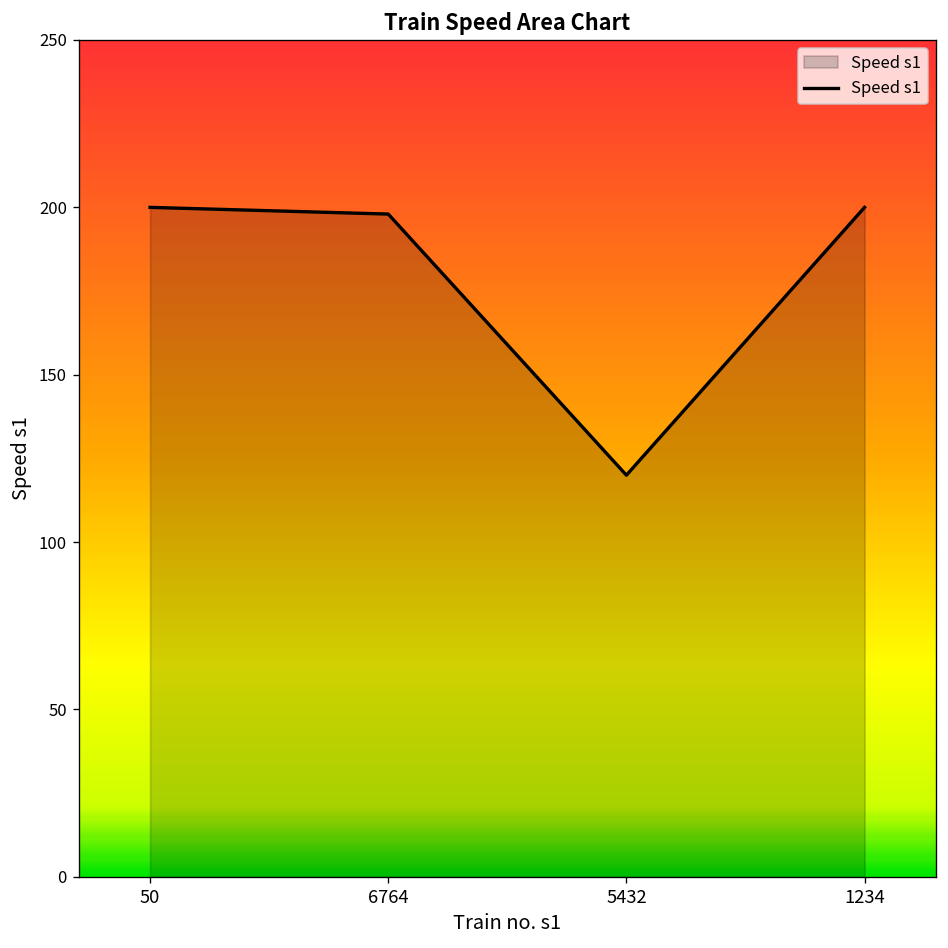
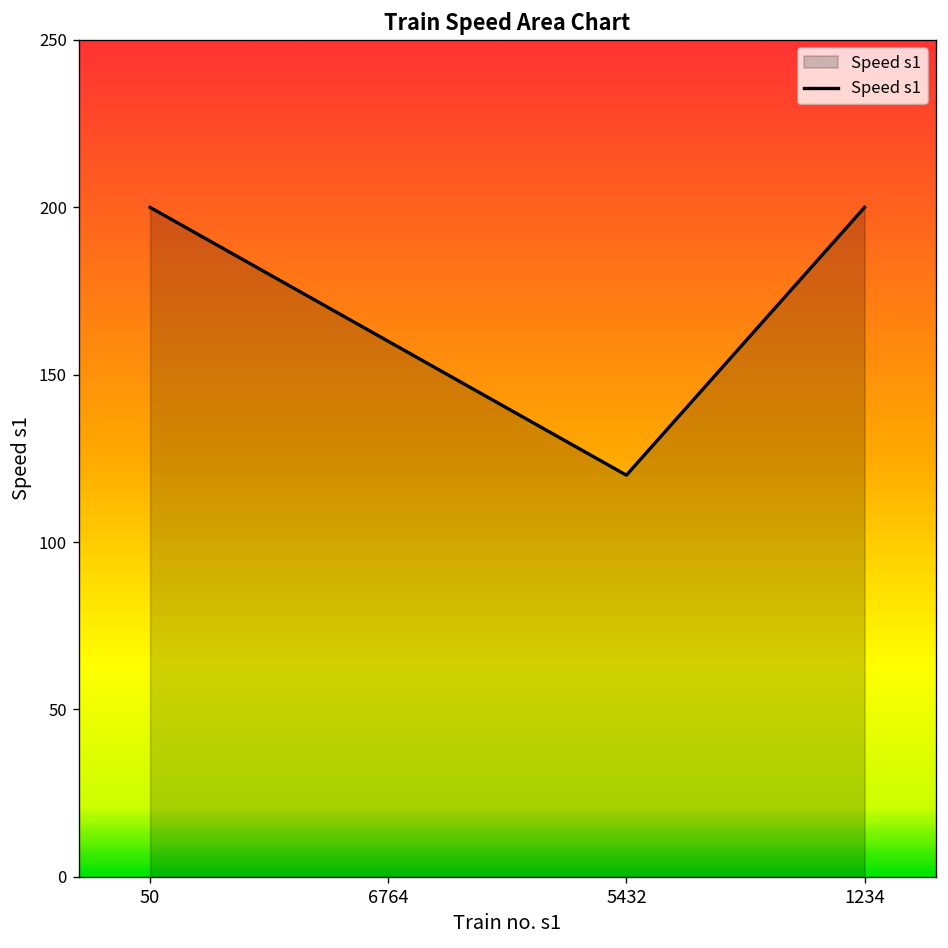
  {
    "50": 200,
-   "6764": 198,
+   "6764": 160,
    "5432": 120,
    "1234": 200
  }
